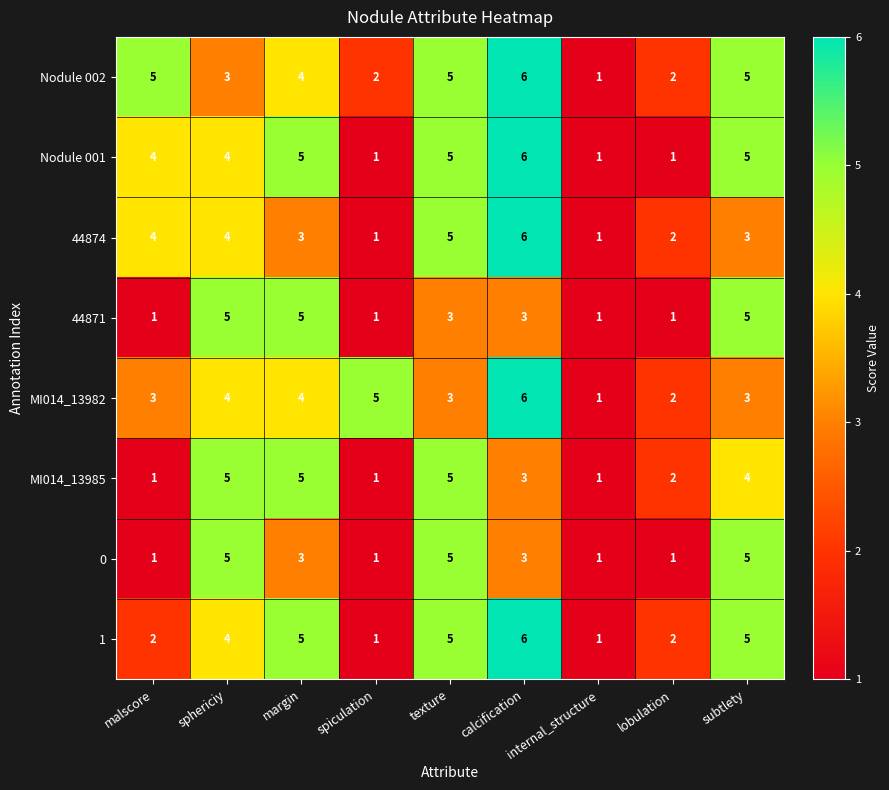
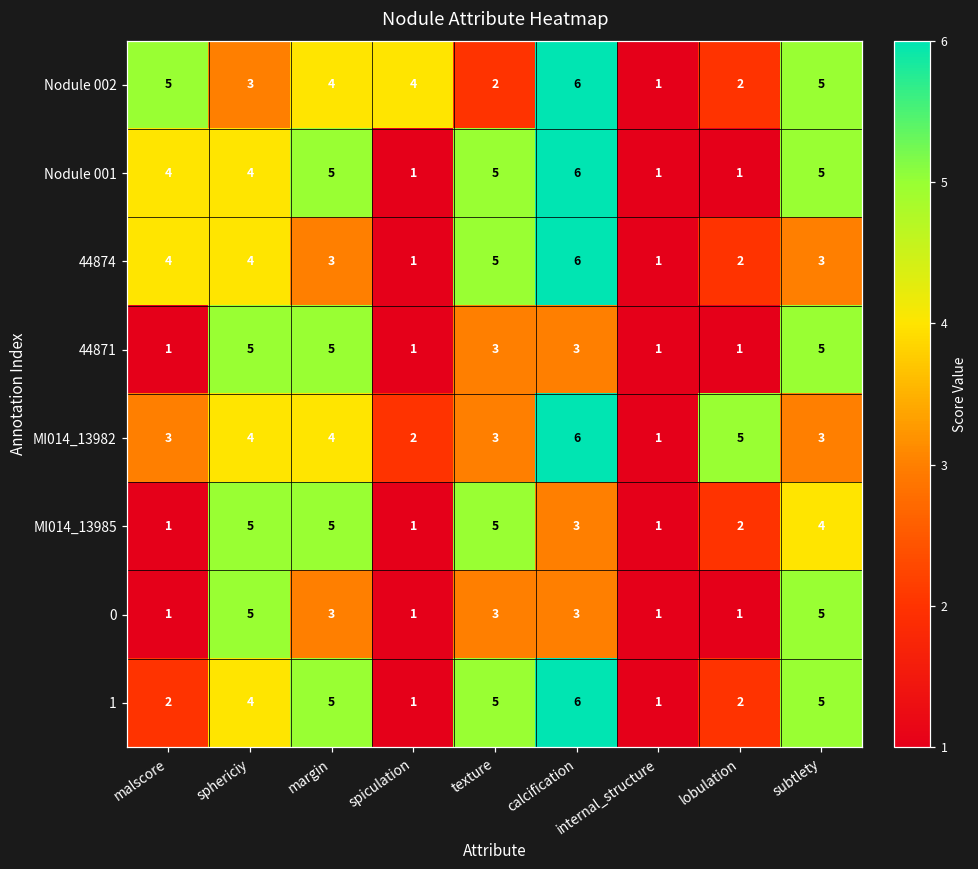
  {
    "Nodule 002": {
      "malscore": 5,
      "sphericiy": 3,
      "margin": 4,
-     "spiculation": 2,
-     "texture": 5,
+     "spiculation": 4,
+     "texture": 2,
      "calcification": 6,
      "internal_structure": 1,
      "lobulation": 2,
      "subtlety": 5
    },
    "Nodule 001": {
      "malscore": 4,
      "sphericiy": 4,
      "margin": 5,
      "spiculation": 1,
      "texture": 5,
      "calcification": 6,
      "internal_structure": 1,
      "lobulation": 1,
      "subtlety": 5
    },
    "44874": {
      "malscore": 4,
      "sphericiy": 4,
      "margin": 3,
      "spiculation": 1,
      "texture": 5,
      "calcification": 6,
      "internal_structure": 1,
      "lobulation": 2,
      "subtlety": 3
    },
    "44871": {
      "malscore": 1,
      "sphericiy": 5,
      "margin": 5,
      "spiculation": 1,
      "texture": 3,
      "calcification": 3,
      "internal_structure": 1,
      "lobulation": 1,
      "subtlety": 5
    },
    "MI014_13982": {
      "malscore": 3,
      "sphericiy": 4,
      "margin": 4,
-     "spiculation": 5,
+     "spiculation": 2,
      "texture": 3,
      "calcification": 6,
      "internal_structure": 1,
-     "lobulation": 2,
+     "lobulation": 5,
      "subtlety": 3
    },
    "MI014_13985": {
      "malscore": 1,
      "sphericiy": 5,
      "margin": 5,
      "spiculation": 1,
      "texture": 5,
      "calcification": 3,
      "internal_structure": 1,
      "lobulation": 2,
      "subtlety": 4
    },
    "0": {
      "malscore": 1,
      "sphericiy": 5,
      "margin": 3,
      "spiculation": 1,
-     "texture": 5,
+     "texture": 3,
      "calcification": 3,
      "internal_structure": 1,
      "lobulation": 1,
      "subtlety": 5
    },
    "1": {
      "malscore": 2,
      "sphericiy": 4,
      "margin": 5,
      "spiculation": 1,
      "texture": 5,
      "calcification": 6,
      "internal_structure": 1,
      "lobulation": 2,
      "subtlety": 5
    }
  }
